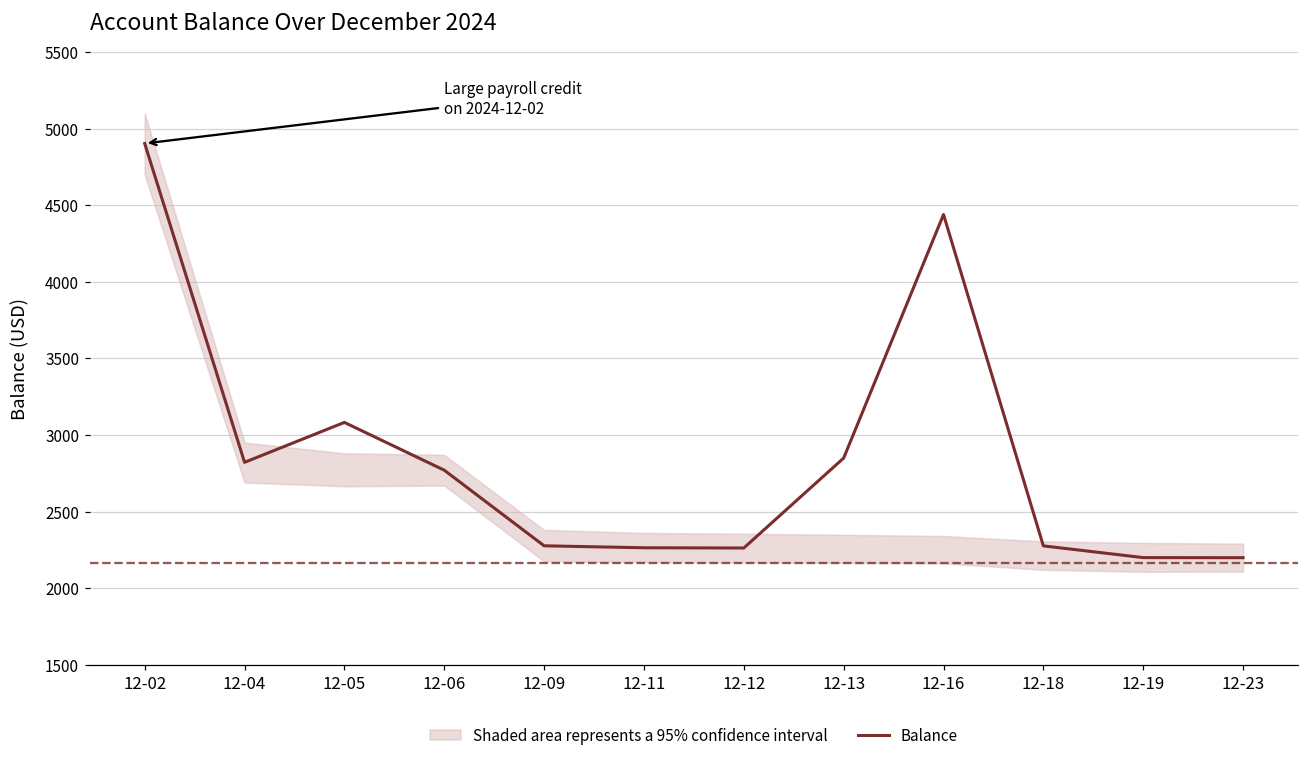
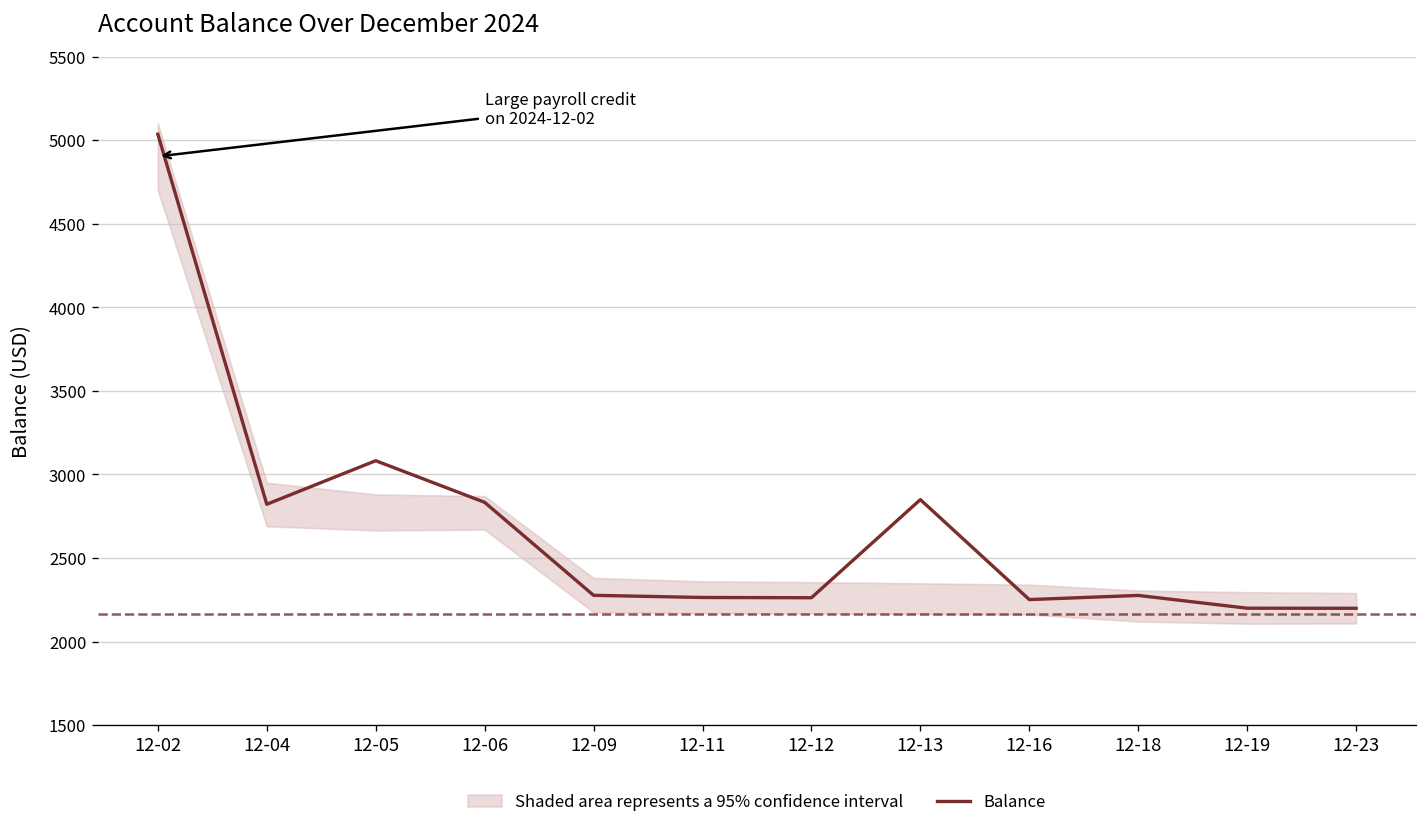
  {
    "Balance": {
-     "12-02": 4900,
+     "12-02": 5040,
      "12-04": 2820,
      "12-05": 3080,
-     "12-06": 2770,
+     "12-06": 2830,
      "12-09": 2280,
      "12-11": 2260,
      "12-12": 2260,
      "12-13": 2850,
-     "12-16": 4440,
+     "12-16": 2250,
      "12-18": 2280,
      "12-19": 2200,
      "12-23": 2200
    }
  }
